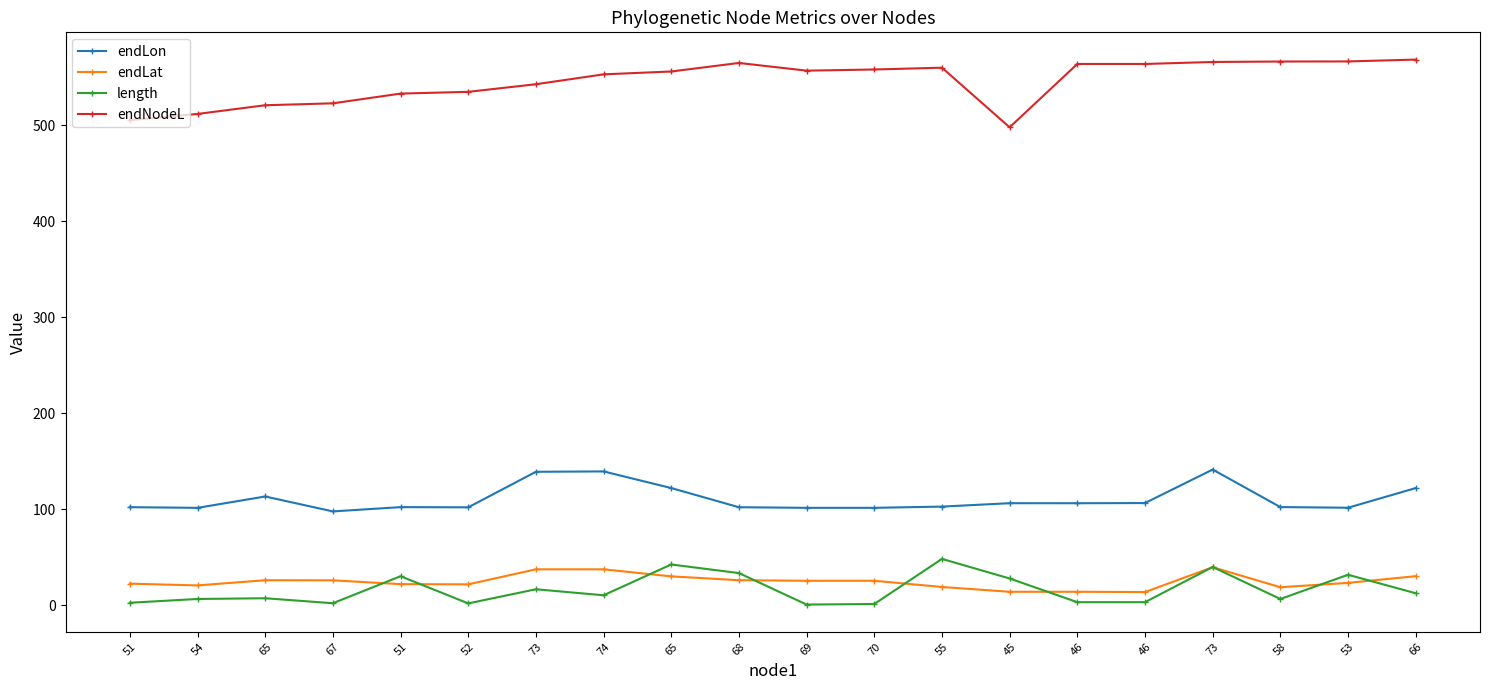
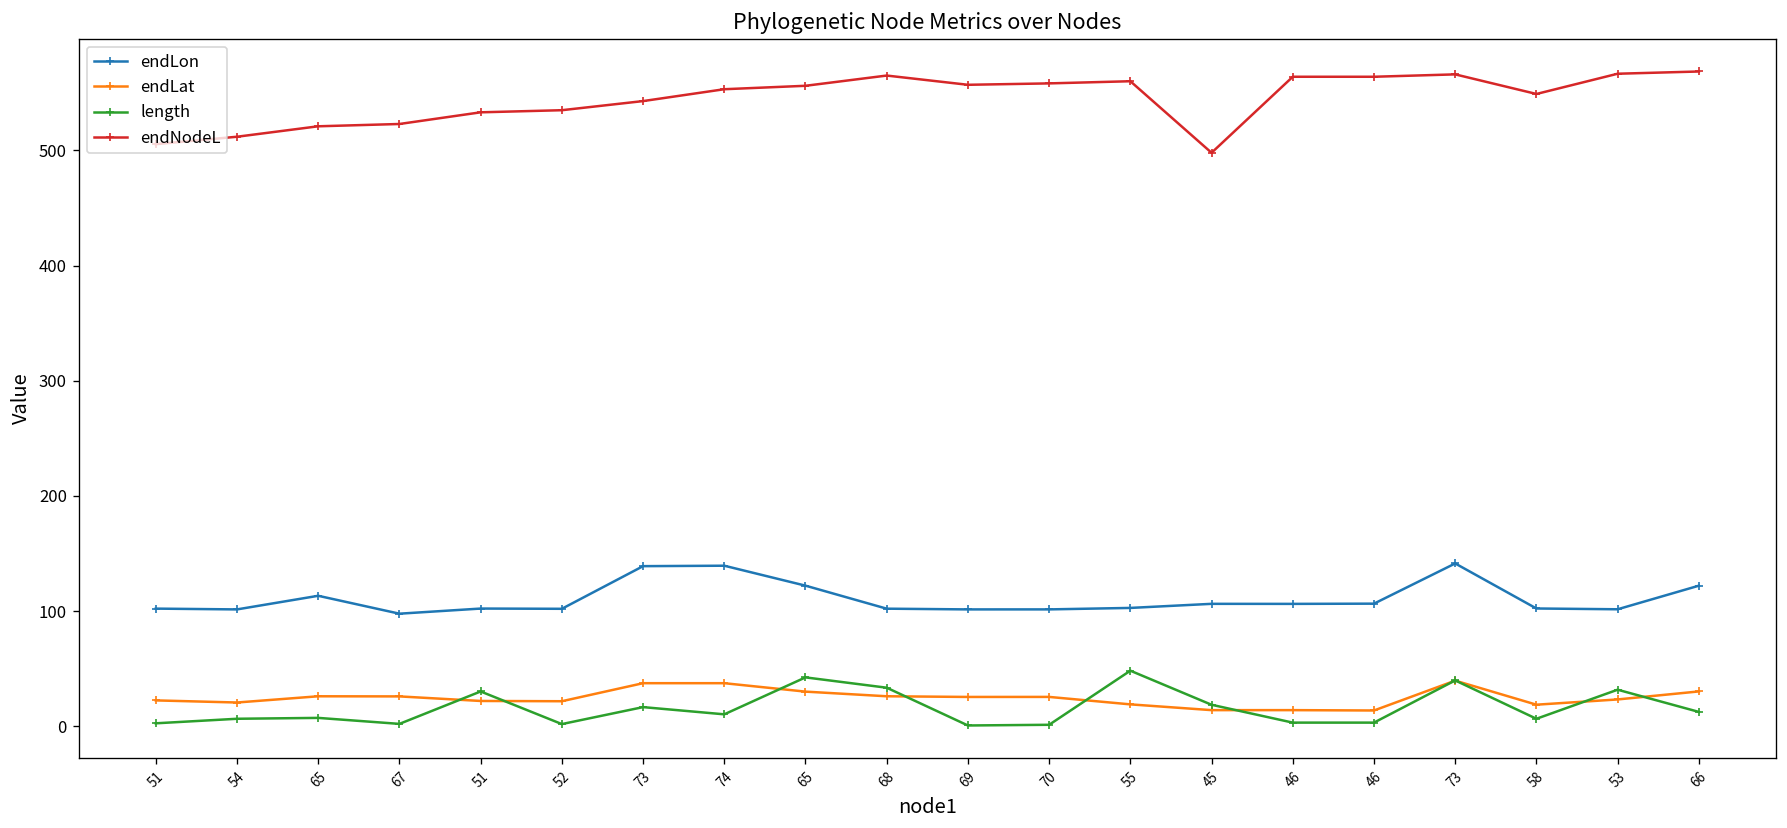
  {
    "endLon": {
      "54": 100,
      "67": 100,
      "52": 100,
      "74": 140,
      "68": 100,
      "69": 100,
      "70": 100,
      "55": 100,
      "45": 110,
      "58": 100,
      "53": 100,
      "66": 120
    },
    "endLat": {
      "54": 20,
      "67": 30,
      "52": 20,
      "74": 40,
      "68": 30,
      "69": 30,
      "70": 30,
      "55": 20,
      "45": 10,
      "58": 20,
      "53": 20,
      "66": 30
    },
    "length": {
      "54": 10,
      "67": 0,
      "52": 0,
      "74": 10,
      "68": 30,
      "69": 0,
      "70": 0,
      "55": 50,
-     "45": 30,
+     "45": 20,
      "58": 10,
      "53": 30,
      "66": 10
    },
    "endNodeL": {
      "54": 510,
      "67": 520,
      "52": 530,
      "74": 550,
      "68": 560,
      "69": 560,
      "70": 560,
      "55": 560,
      "45": 500,
-     "58": 570,
+     "58": 550,
      "53": 570,
      "66": 570
    }
  }
